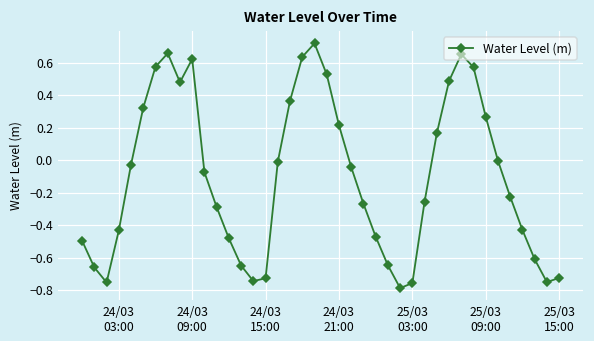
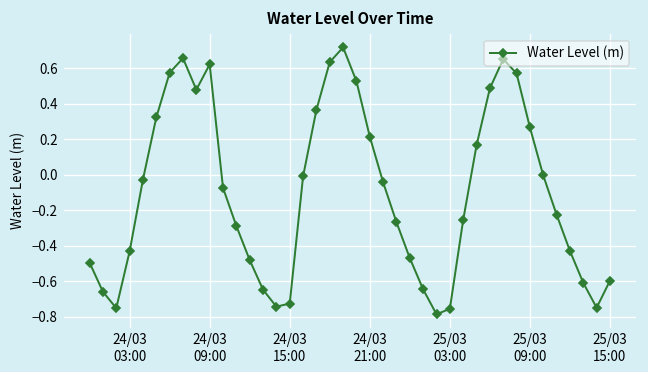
  {
    "24/03 03:00": -0.43,
    "24/03 09:00": 0.62,
    "24/03 15:00": -0.73,
    "24/03 21:00": 0.22,
    "25/03 03:00": -0.76,
    "25/03 09:00": 0.27,
-   "25/03 15:00": -0.72
+   "25/03 15:00": -0.60
  }
